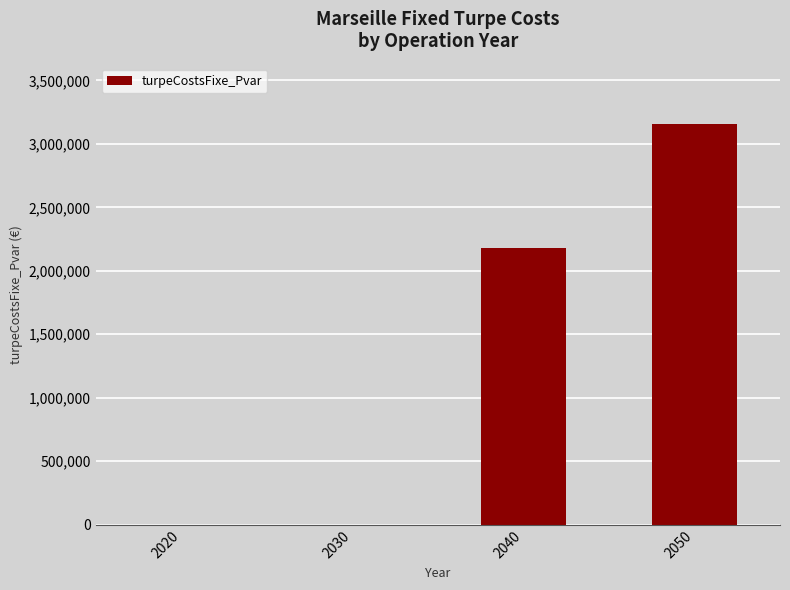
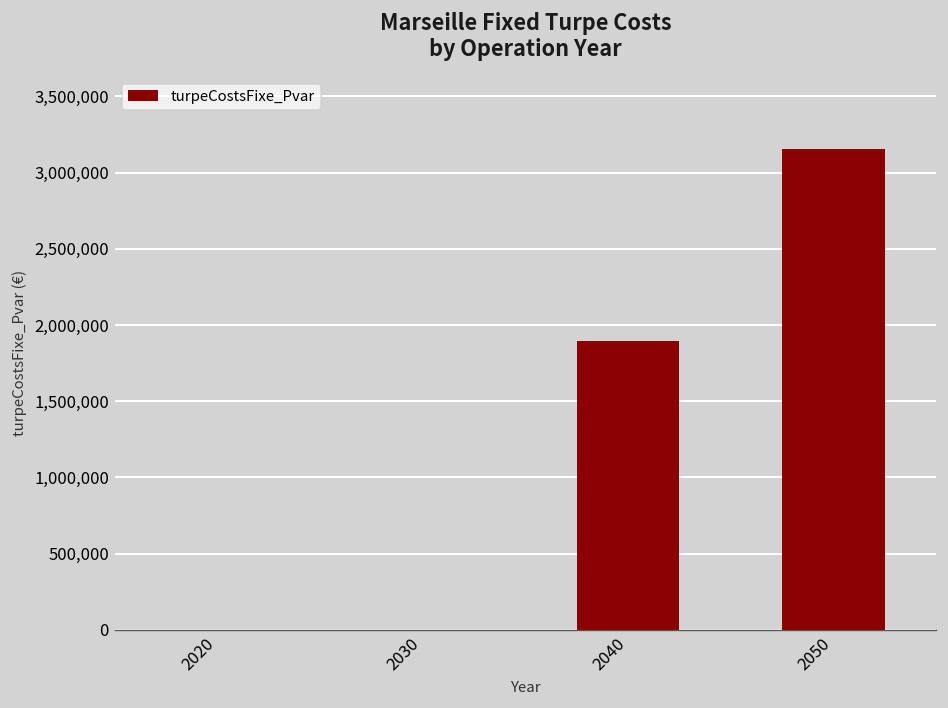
  {
    "2020": "0",
    "2030": "0",
-   "2040": "2,180,000",
+   "2040": "1,890,000",
    "2050": "3,160,000"
  }
